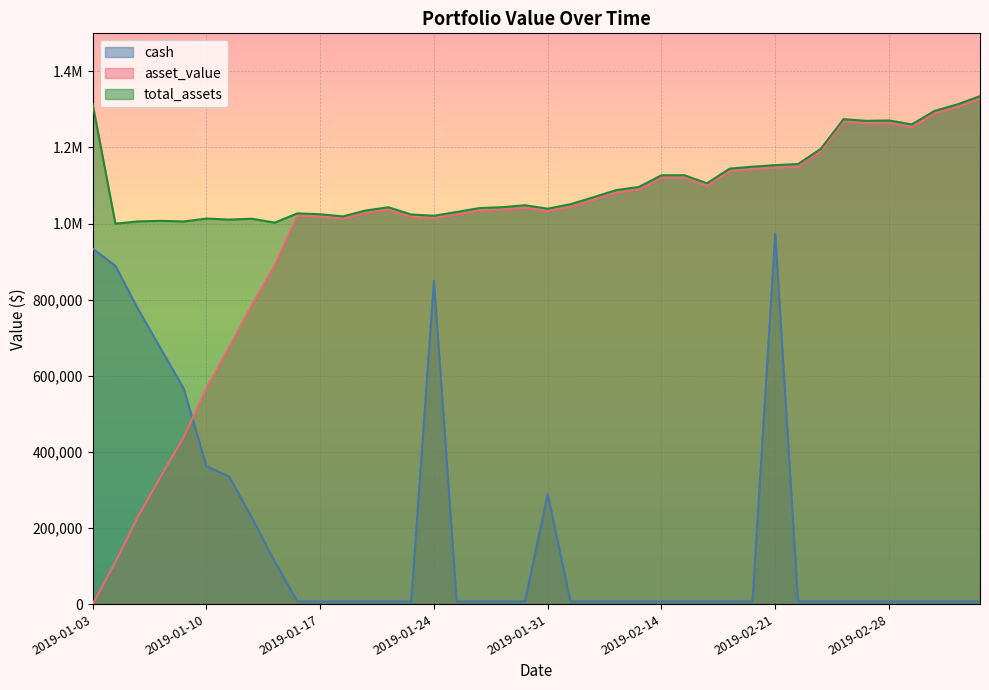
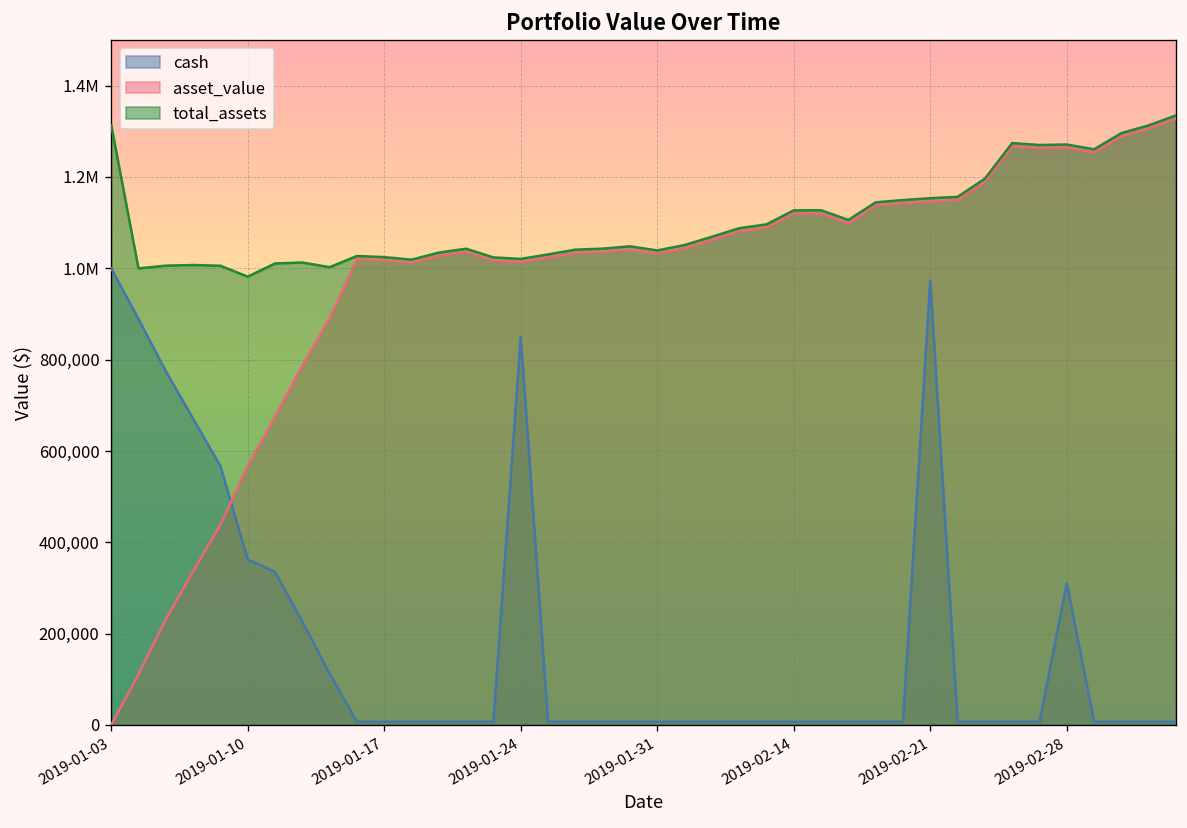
  {
    "cash": {
-     "2019-01-03": "930,000",
+     "2019-01-03": "1,000,000",
      "2019-01-10": "360,000",
      "2019-01-17": "10,000",
      "2019-01-24": "850,000",
-     "2019-01-31": "290,000",
+     "2019-01-31": "10,000",
      "2019-02-14": "10,000",
      "2019-02-21": "970,000",
-     "2019-02-28": "10,000"
+     "2019-02-28": "310,000"
    },
    "asset_value": {
      "2019-01-03": "0",
      "2019-01-10": "570,000",
      "2019-01-17": "1,020,000",
      "2019-01-24": "1,010,000",
      "2019-01-31": "1,030,000",
      "2019-02-14": "1,120,000",
      "2019-02-21": "1,150,000",
      "2019-02-28": "1,260,000"
    },
    "total_assets": {
      "2019-01-03": "1,310,000",
-     "2019-01-10": "1,010,000",
+     "2019-01-10": "980,000",
      "2019-01-17": "1,020,000",
      "2019-01-24": "1,020,000",
      "2019-01-31": "1,040,000",
      "2019-02-14": "1,130,000",
      "2019-02-21": "1,150,000",
      "2019-02-28": "1,270,000"
    }
  }
